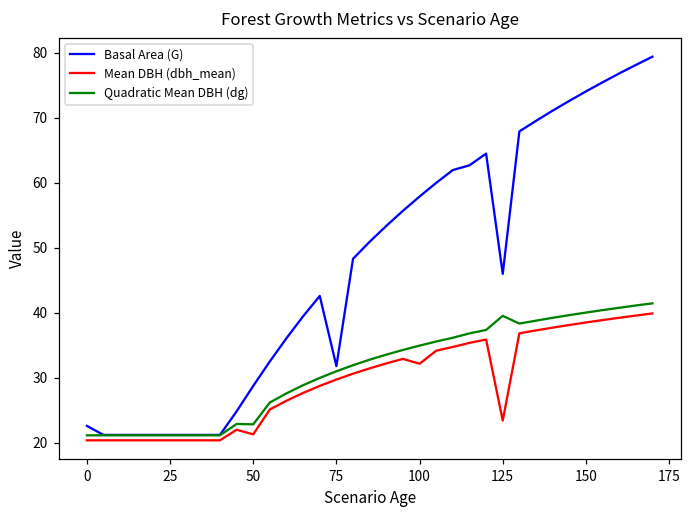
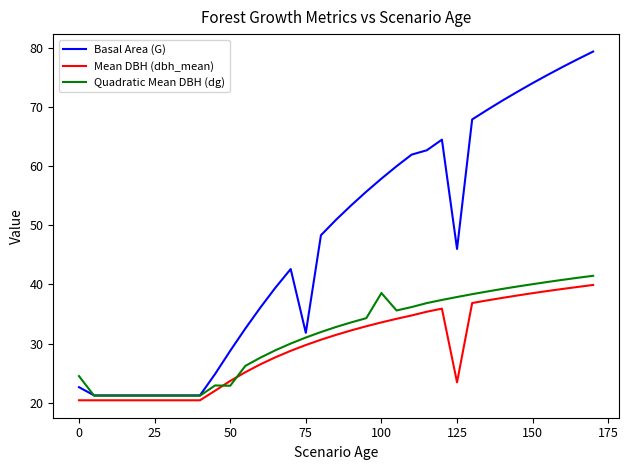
  {
    "Basal Area (G)": {
      "0": 23,
      "50": 29,
      "75": 32,
      "100": 58,
      "125": 46,
      "150": 74
    },
    "Mean DBH (dbh_mean)": {
      "0": 20,
      "25": 20,
-     "50": 21,
+     "50": 24,
      "75": 30,
-     "100": 32,
+     "100": 34,
      "125": 23,
      "150": 39
    },
    "Quadratic Mean DBH (dg)": {
-     "0": 21,
+     "0": 25,
      "50": 23,
      "75": 31,
-     "100": 35,
-     "125": 40,
+     "100": 39,
+     "125": 38,
      "150": 40
    }
  }
